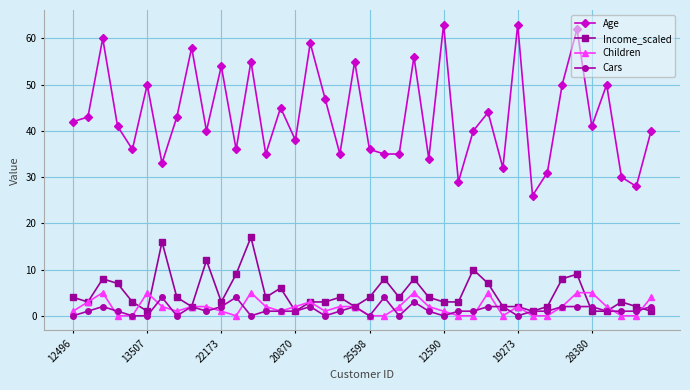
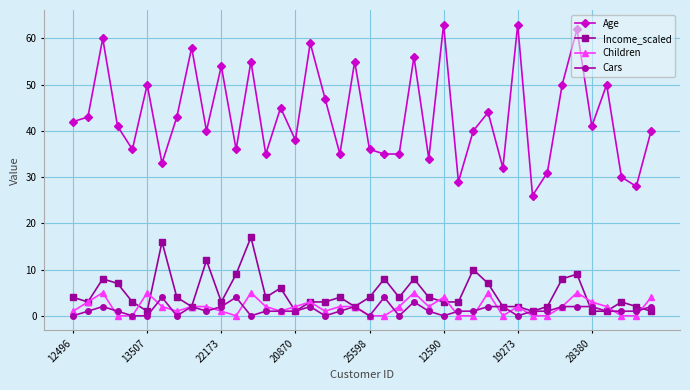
  {
    "Children": {
      "12496": 1,
      "13507": 5,
      "22173": 1,
      "20870": 2,
-     "12590": 1,
-     "28380": 5
+     "12590": 4,
+     "28380": 3
    }
  }
